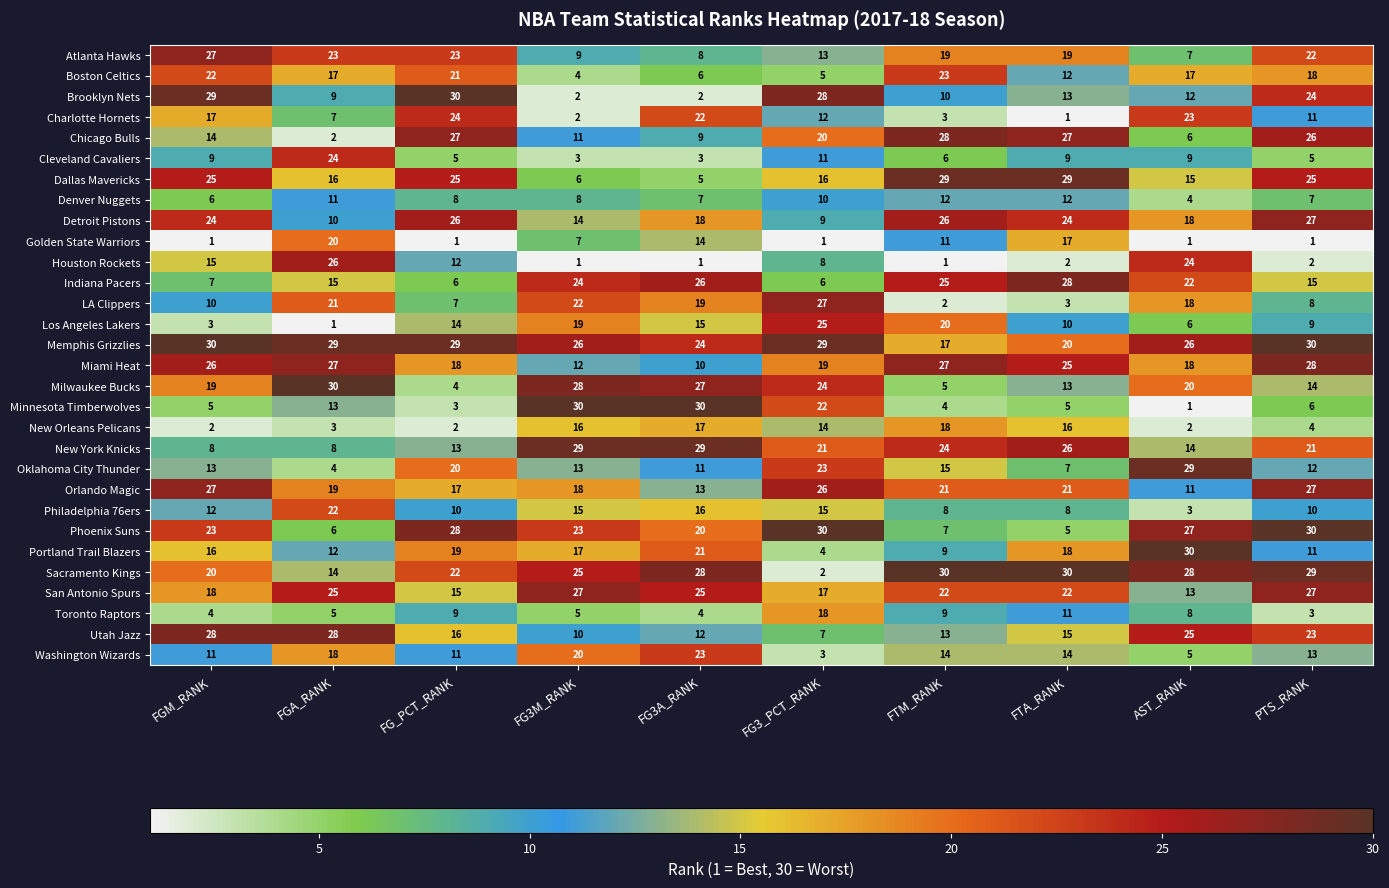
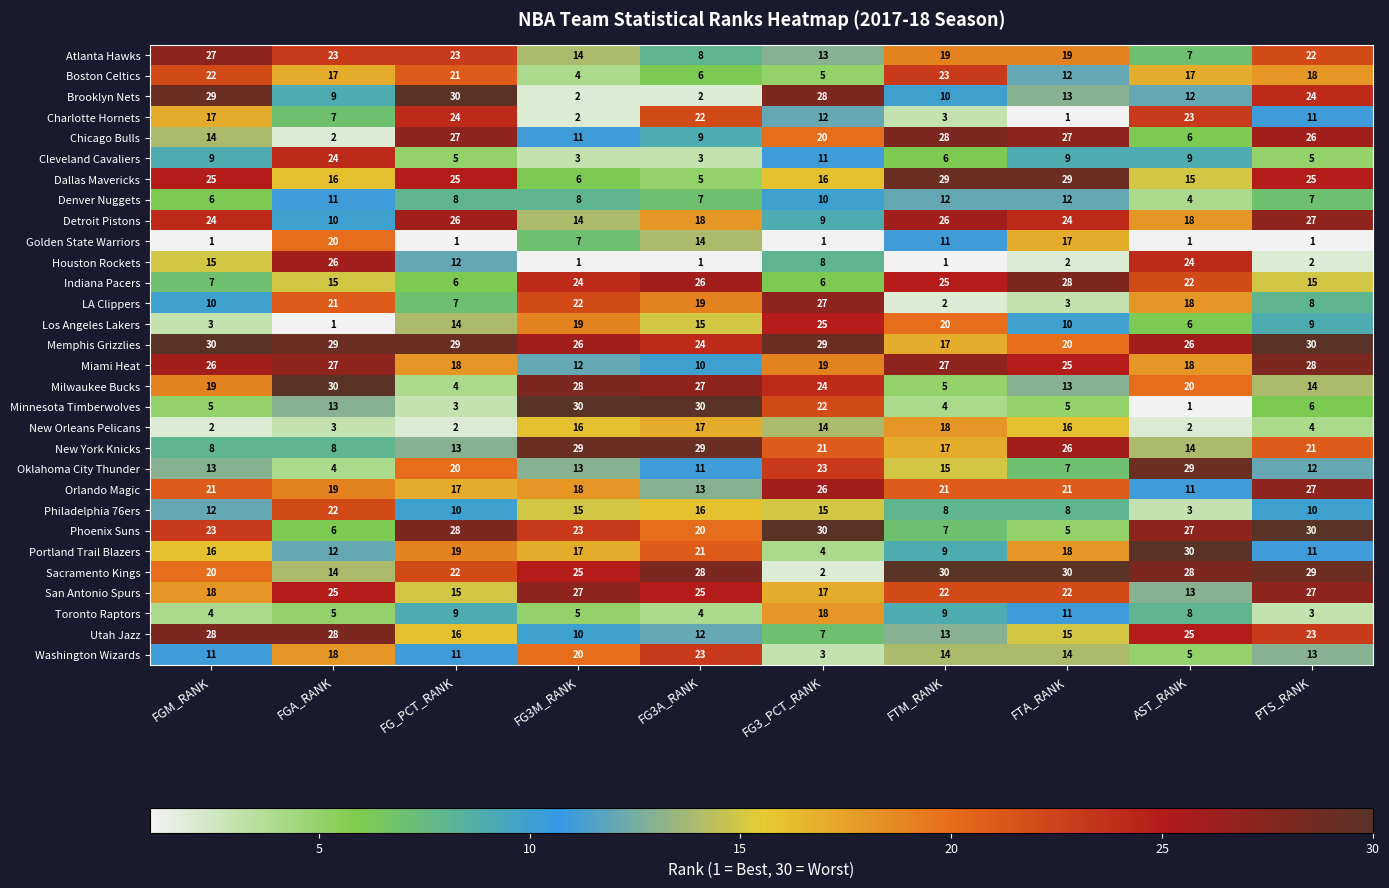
  {
    "Atlanta Hawks": {
      "FGM_RANK": 27,
      "FGA_RANK": 23,
      "FG_PCT_RANK": 23,
-     "FG3M_RANK": 9,
+     "FG3M_RANK": 14,
      "FG3A_RANK": 8,
      "FG3_PCT_RANK": 13,
      "FTM_RANK": 19,
      "FTA_RANK": 19,
      "AST_RANK": 7,
      "PTS_RANK": 22
    },
    "New York Knicks": {
      "FGM_RANK": 8,
      "FGA_RANK": 8,
      "FG_PCT_RANK": 13,
      "FG3M_RANK": 29,
      "FG3A_RANK": 29,
      "FG3_PCT_RANK": 21,
-     "FTM_RANK": 24,
+     "FTM_RANK": 17,
      "FTA_RANK": 26,
      "AST_RANK": 14,
      "PTS_RANK": 21
    },
    "Orlando Magic": {
-     "FGM_RANK": 27,
+     "FGM_RANK": 21,
      "FGA_RANK": 19,
      "FG_PCT_RANK": 17,
      "FG3M_RANK": 18,
      "FG3A_RANK": 13,
      "FG3_PCT_RANK": 26,
      "FTM_RANK": 21,
      "FTA_RANK": 21,
      "AST_RANK": 11,
      "PTS_RANK": 27
    }
  }
